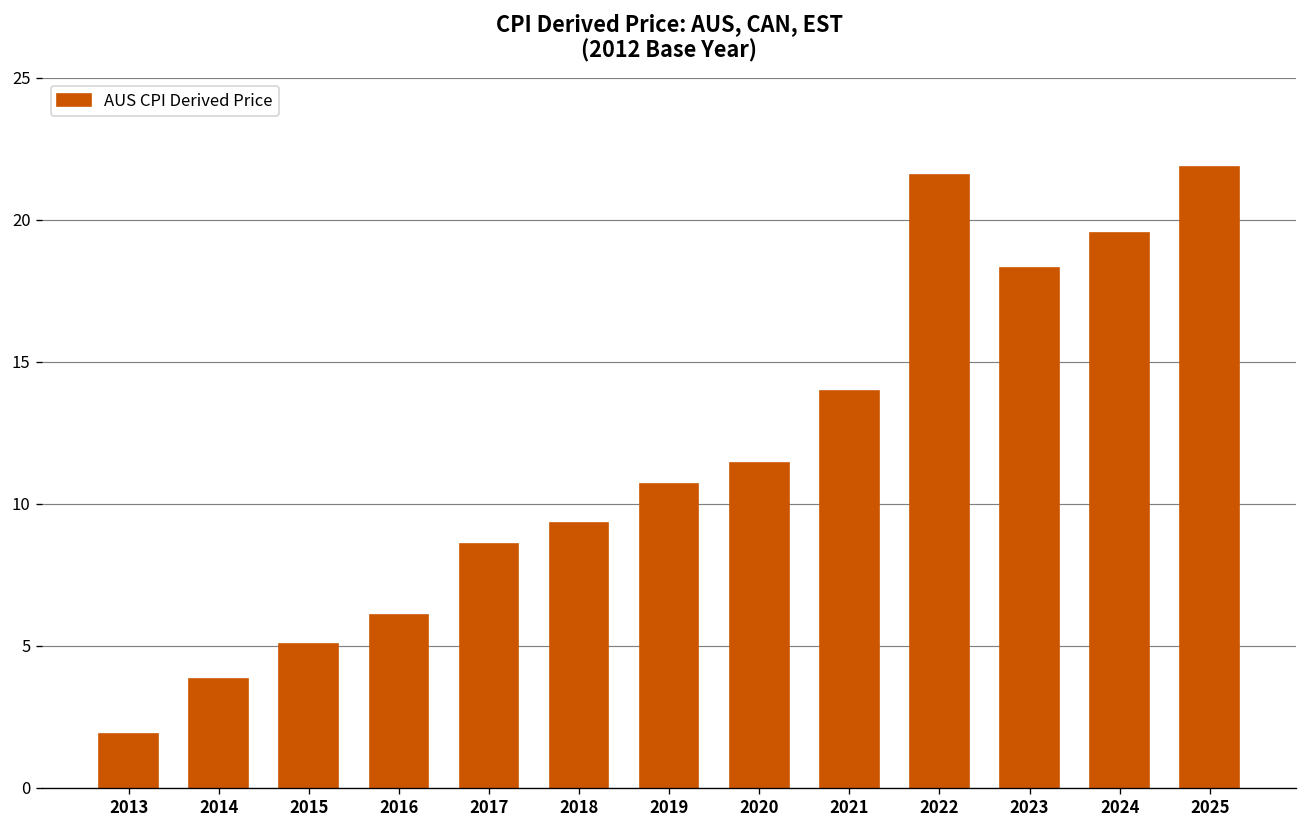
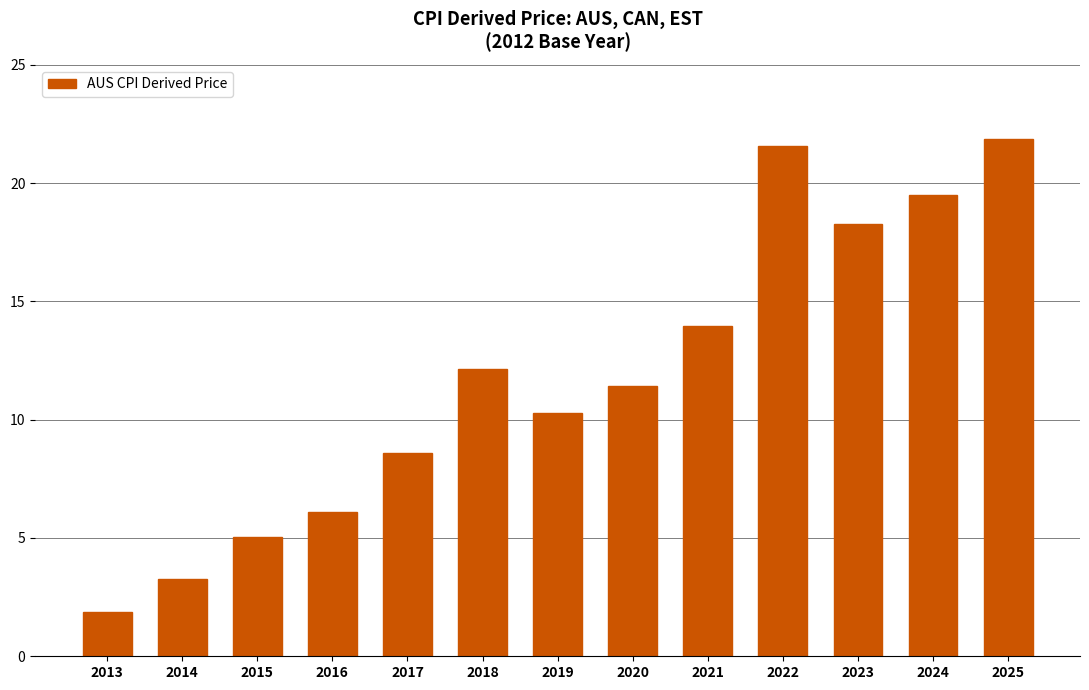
  {
    "2013": 1.9,
-   "2014": 3.8,
+   "2014": 3.3,
    "2015": 5.0,
    "2016": 6.1,
    "2017": 8.6,
-   "2018": 9.3,
-   "2019": 10.7,
+   "2018": 12.1,
+   "2019": 10.3,
    "2020": 11.4,
    "2021": 14.0,
    "2022": 21.6,
    "2023": 18.3,
    "2024": 19.5,
    "2025": 21.9
  }
